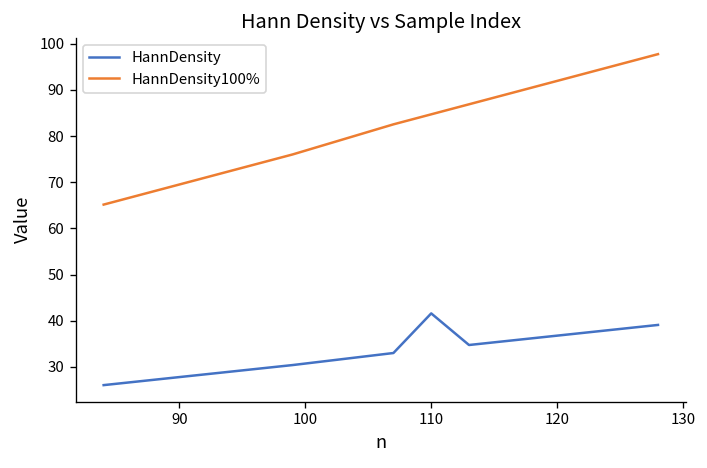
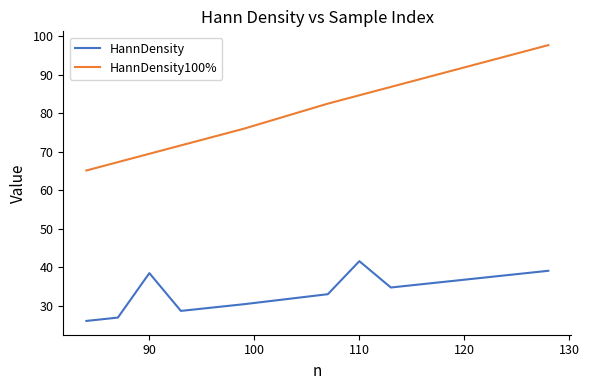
  {
    "HannDensity": {
-     "90": 28,
+     "90": 38,
      "110": 42
    },
    "HannDensity100%": {
      "90": 69,
      "110": 85
    }
  }
